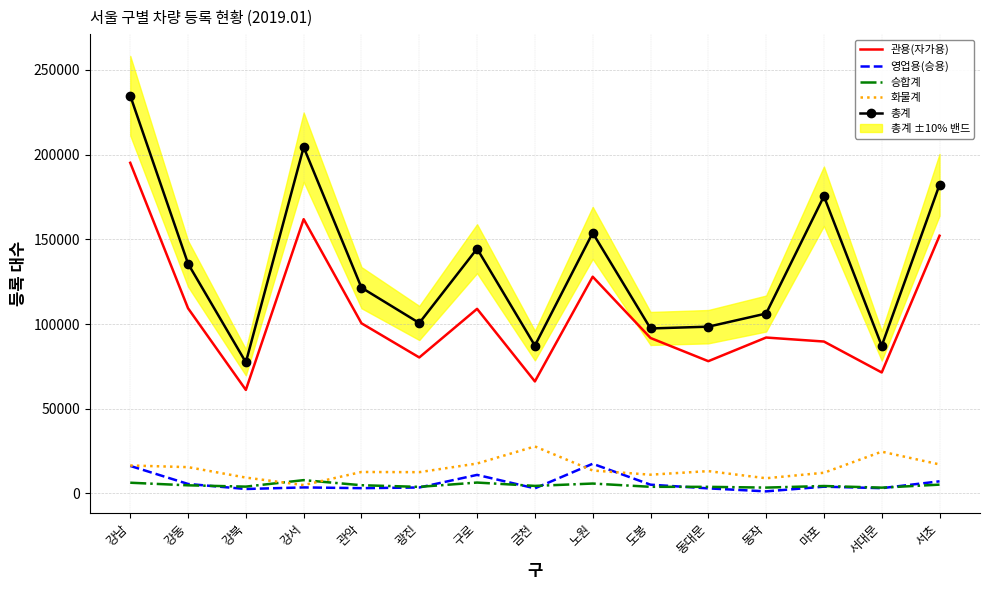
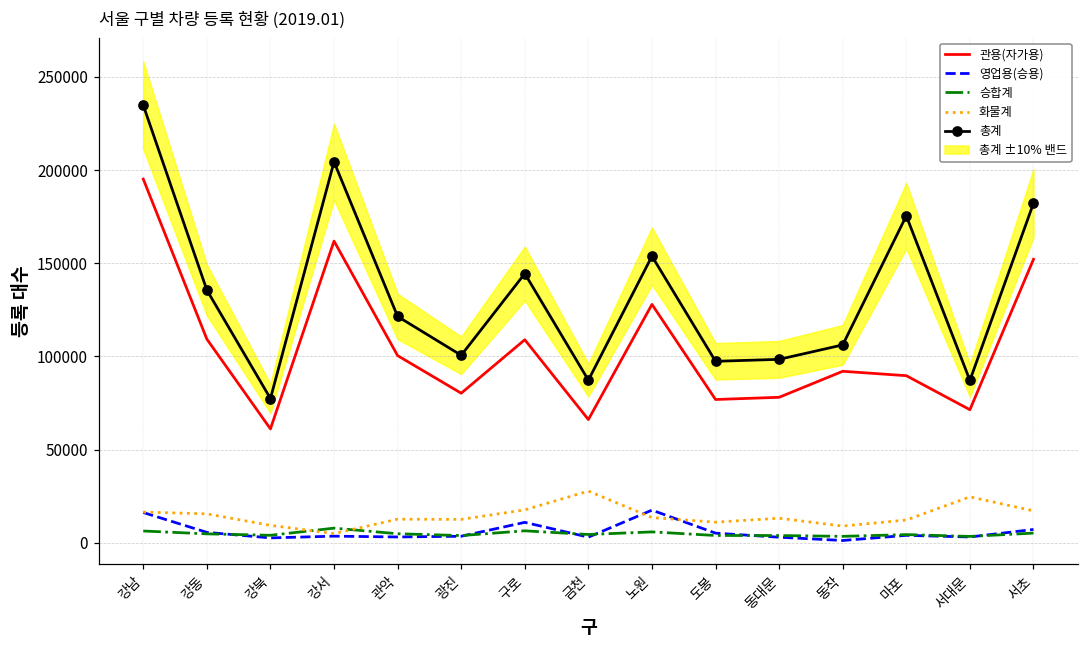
  {
    "관용(자가용)": {
      "강남": 195000,
      "강동": 109000,
      "강북": 61000,
      "강서": 162000,
      "관악": 100000,
      "광진": 80000,
      "구로": 109000,
      "금천": 66000,
      "노원": 128000,
-     "도봉": 92000,
+     "도봉": 77000,
      "동대문": 78000,
      "동작": 92000,
      "마포": 90000,
      "서대문": 71000,
      "서초": 152000
    },
    "영업용(승용)": {
      "관악": 3000,
      "구로": 11000,
      "노원": 18000,
      "동작": 1000,
      "서초": 7000
    },
    "승합계": {
      "강남": 6000,
      "강서": 8000,
      "관악": 5000,
      "구로": 6000,
      "노원": 6000,
      "동작": 3000,
      "서초": 5000
    },
    "화물계": {
      "강동": 16000,
      "강북": 9000,
      "관악": 13000,
      "광진": 13000,
      "구로": 18000,
      "금천": 28000,
      "노원": 14000,
      "도봉": 11000,
      "동대문": 13000,
      "동작": 9000,
      "마포": 12000,
      "서대문": 25000,
      "서초": 17000
    },
    "총계": {
      "강남": 235000,
      "강동": 136000,
      "강북": 77000,
      "강서": 204000,
      "관악": 121000,
      "광진": 101000,
      "구로": 144000,
      "금천": 87000,
      "노원": 154000,
      "도봉": 97000,
      "동대문": 98000,
      "동작": 106000,
      "마포": 175000,
      "서대문": 87000,
      "서초": 182000
    }
  }
